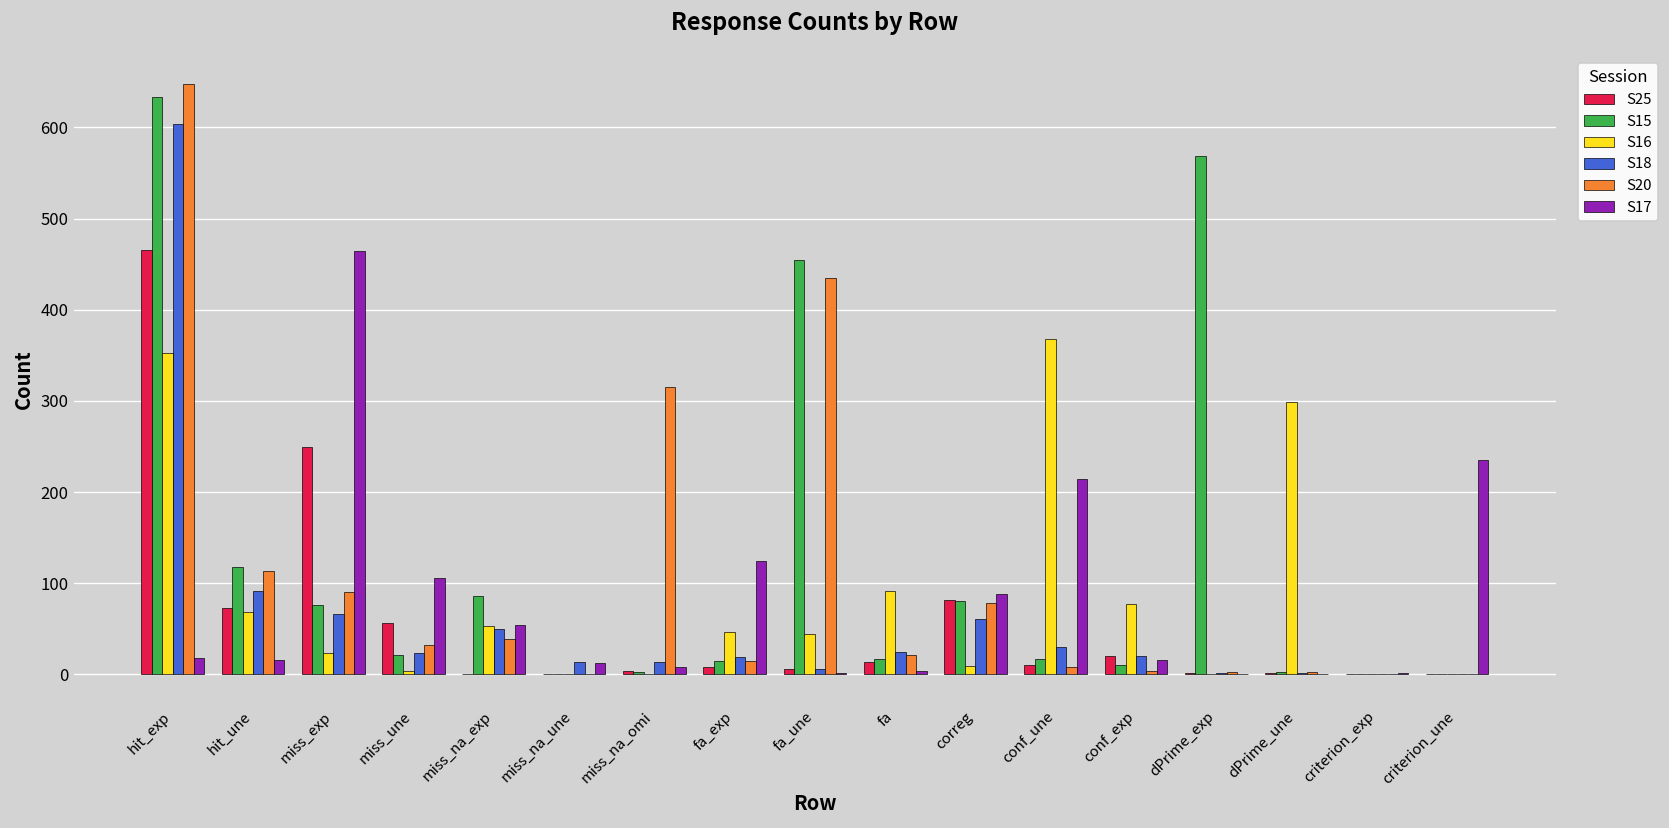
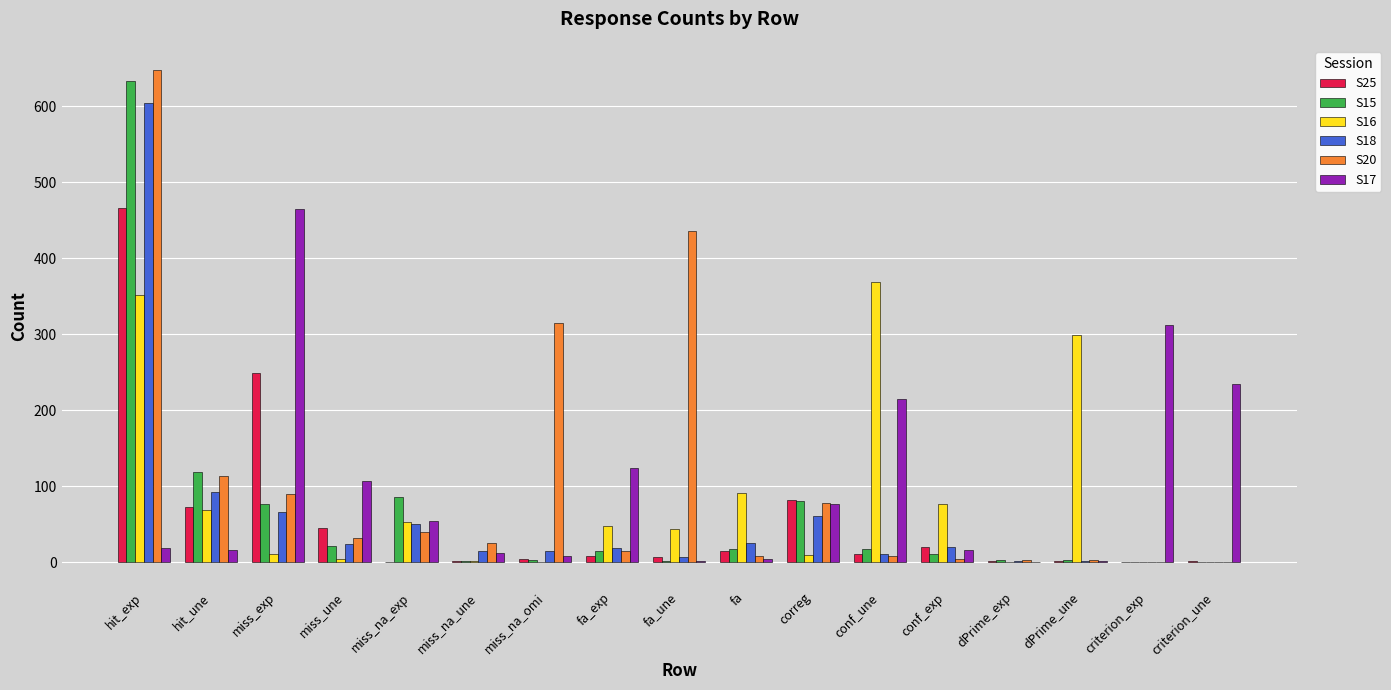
  {
    "S25": {
      "hit_exp": 470,
      "hit_une": 70,
      "miss_exp": 250,
-     "miss_une": 60,
+     "miss_une": 50,
      "miss_na_exp": 0,
      "miss_na_omi": 0,
      "fa_exp": 10,
      "fa_une": 10,
      "fa": 10,
      "correg": 80,
      "conf_une": 10,
      "conf_exp": 20
    },
    "S15": {
      "hit_exp": 630,
      "hit_une": 120,
      "miss_exp": 80,
      "miss_une": 20,
      "miss_na_exp": 90,
      "fa_exp": 20,
-     "fa_une": 460,
+     "fa_une": 0,
      "fa": 20,
      "correg": 80,
      "conf_une": 20,
      "conf_exp": 10,
-     "dPrime_exp": 570
+     "dPrime_exp": 0
    },
    "S16": {
      "hit_exp": 350,
      "hit_une": 70,
-     "miss_exp": 20,
+     "miss_exp": 10,
      "miss_une": 0,
      "miss_na_exp": 50,
      "miss_na_omi": 0,
      "fa_exp": 50,
      "fa_une": 40,
      "fa": 90,
      "correg": 10,
      "conf_une": 370,
      "conf_exp": 80,
      "dPrime_exp": 0,
      "dPrime_une": 300
    },
    "S18": {
      "hit_exp": 600,
      "hit_une": 90,
      "miss_exp": 70,
      "miss_une": 20,
      "miss_na_exp": 50,
      "miss_na_une": 10,
      "miss_na_omi": 10,
      "fa_exp": 20,
      "fa_une": 10,
      "fa": 30,
      "correg": 60,
-     "conf_une": 30,
+     "conf_une": 10,
      "conf_exp": 20
    },
    "S20": {
      "hit_exp": 650,
      "hit_une": 110,
      "miss_exp": 90,
      "miss_une": 30,
      "miss_na_exp": 40,
-     "miss_na_une": 0,
+     "miss_na_une": 30,
      "miss_na_omi": 320,
      "fa_exp": 20,
      "fa_une": 440,
-     "fa": 20,
+     "fa": 10,
      "correg": 80,
      "conf_une": 10,
      "conf_exp": 0
    },
    "S17": {
      "hit_exp": 20,
      "hit_une": 20,
      "miss_exp": 460,
      "miss_une": 110,
      "miss_na_exp": 50,
      "miss_na_une": 10,
      "miss_na_omi": 10,
      "fa_exp": 120,
      "fa": 0,
-     "correg": 90,
+     "correg": 80,
      "conf_une": 210,
      "conf_exp": 20,
-     "criterion_exp": 0,
+     "criterion_exp": 310,
      "criterion_une": 230
    }
  }
